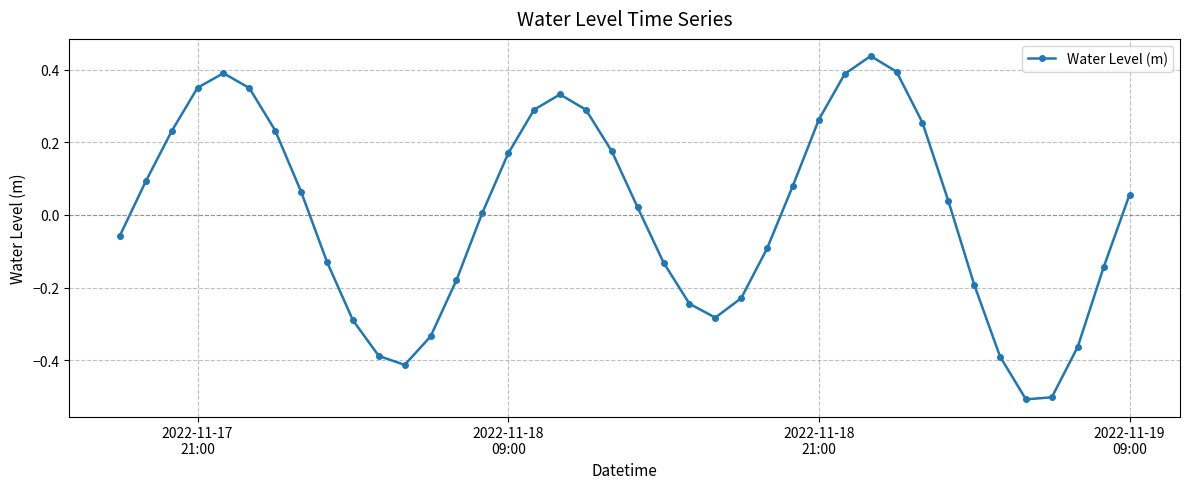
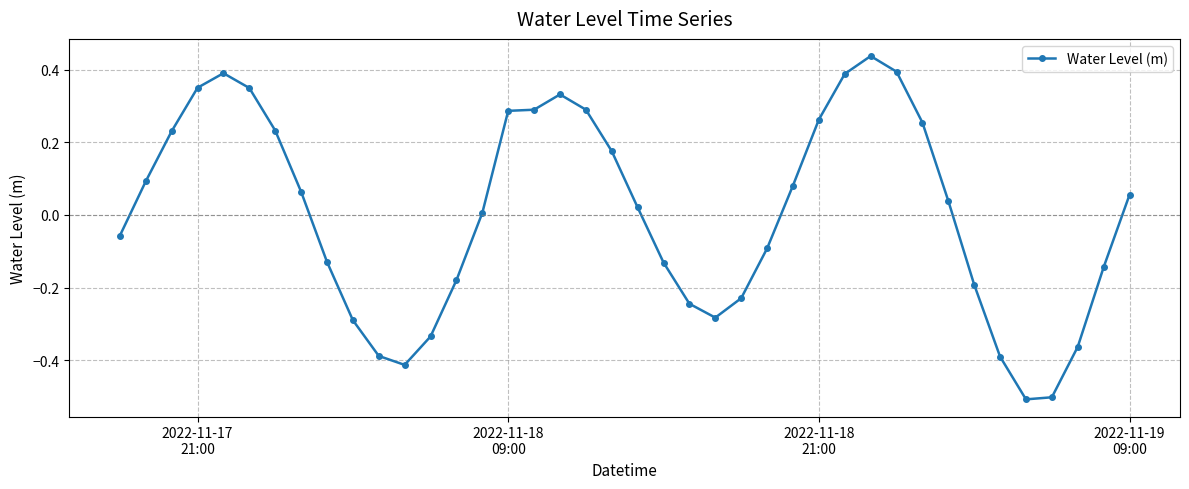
  {
    "2022-11-17 21:00": 0.35,
-   "2022-11-18 09:00": 0.17,
+   "2022-11-18 09:00": 0.29,
    "2022-11-18 21:00": 0.26,
    "2022-11-19 09:00": 0.06
  }
